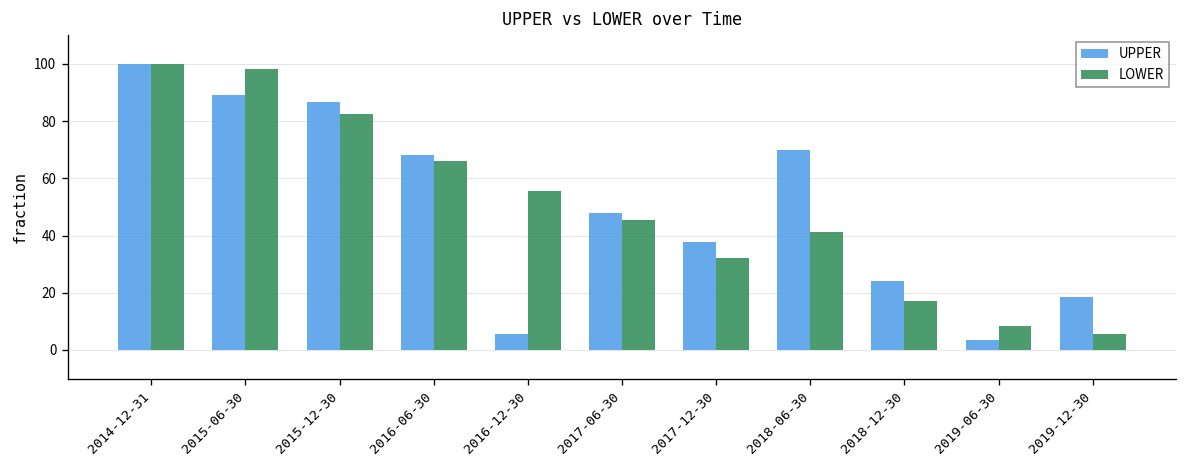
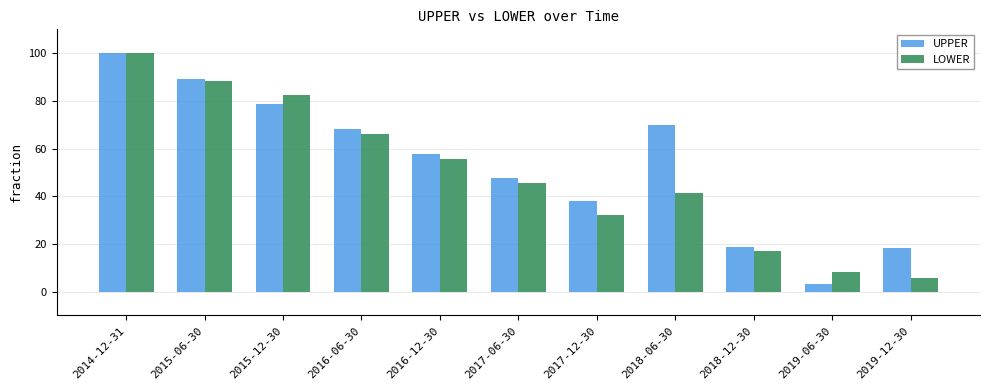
  {
    "UPPER": {
      "2014-12-31": 100,
      "2015-06-30": 89,
-     "2015-12-30": 87,
+     "2015-12-30": 79,
      "2016-06-30": 68,
-     "2016-12-30": 6,
+     "2016-12-30": 58,
      "2017-06-30": 48,
      "2017-12-30": 38,
      "2018-06-30": 70,
-     "2018-12-30": 24,
+     "2018-12-30": 19,
      "2019-06-30": 3,
      "2019-12-30": 18
    },
    "LOWER": {
      "2014-12-31": 100,
-     "2015-06-30": 98,
+     "2015-06-30": 88,
      "2015-12-30": 83,
      "2016-06-30": 66,
      "2016-12-30": 56,
      "2017-06-30": 45,
      "2017-12-30": 32,
      "2018-06-30": 41,
      "2018-12-30": 17,
      "2019-06-30": 8,
      "2019-12-30": 6
    }
  }
